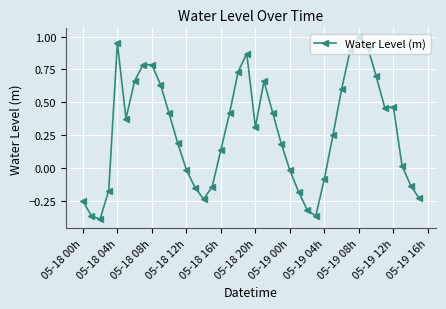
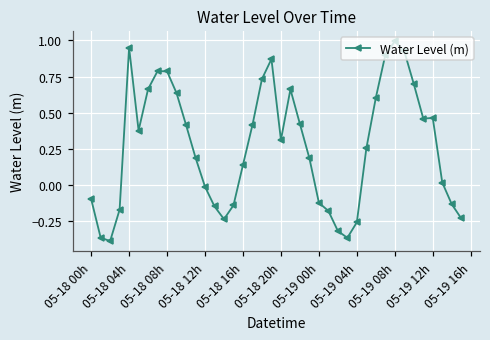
  {
-   "05-18 00h": -0.25,
+   "05-18 00h": -0.10,
    "05-18 04h": 0.95,
    "05-18 08h": 0.79,
    "05-18 12h": -0.01,
    "05-18 16h": 0.14,
    "05-18 20h": 0.31,
-   "05-19 00h": -0.02,
-   "05-19 04h": -0.08,
+   "05-19 00h": -0.12,
+   "05-19 04h": -0.26,
    "05-19 12h": 0.46
  }
